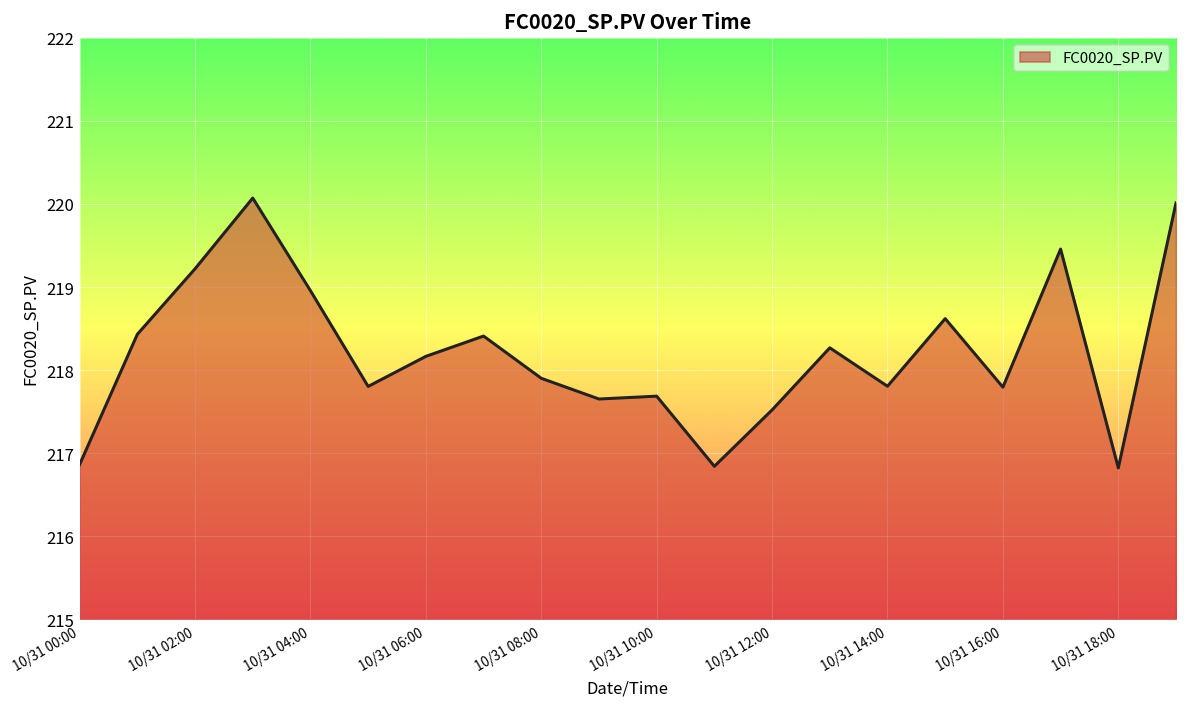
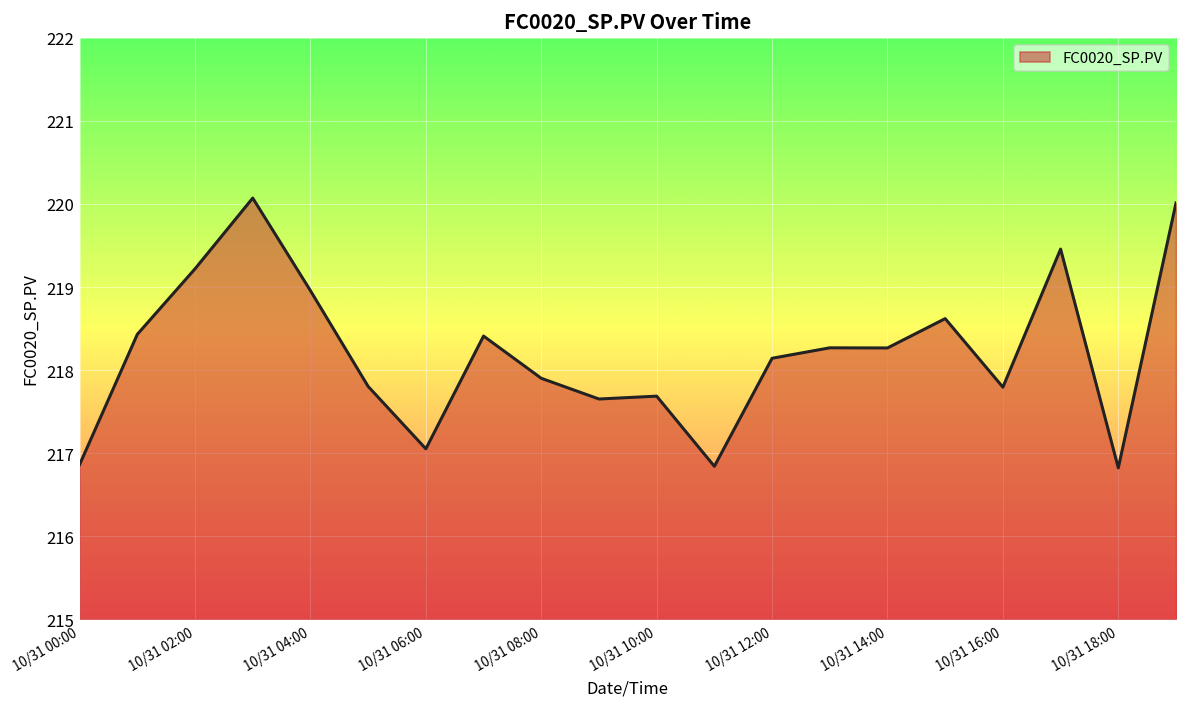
  {
    "10/31 00:00": 216.9,
    "10/31 02:00": 219.2,
    "10/31 04:00": 219.0,
-   "10/31 06:00": 218.2,
+   "10/31 06:00": 217.1,
    "10/31 08:00": 217.9,
    "10/31 10:00": 217.7,
-   "10/31 12:00": 217.5,
-   "10/31 14:00": 217.8,
+   "10/31 12:00": 218.1,
+   "10/31 14:00": 218.3,
    "10/31 16:00": 217.8,
    "10/31 18:00": 216.8
  }
